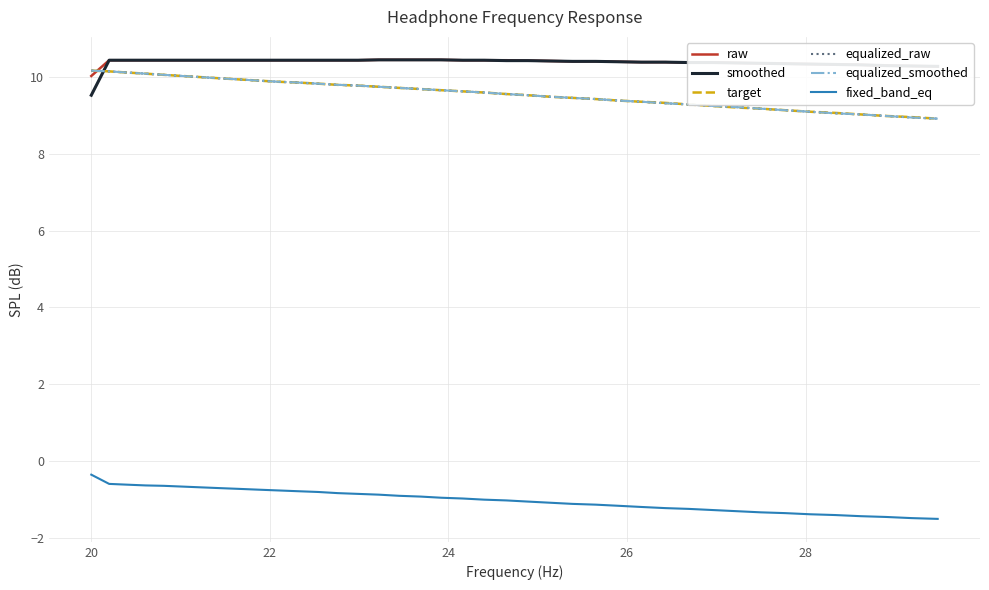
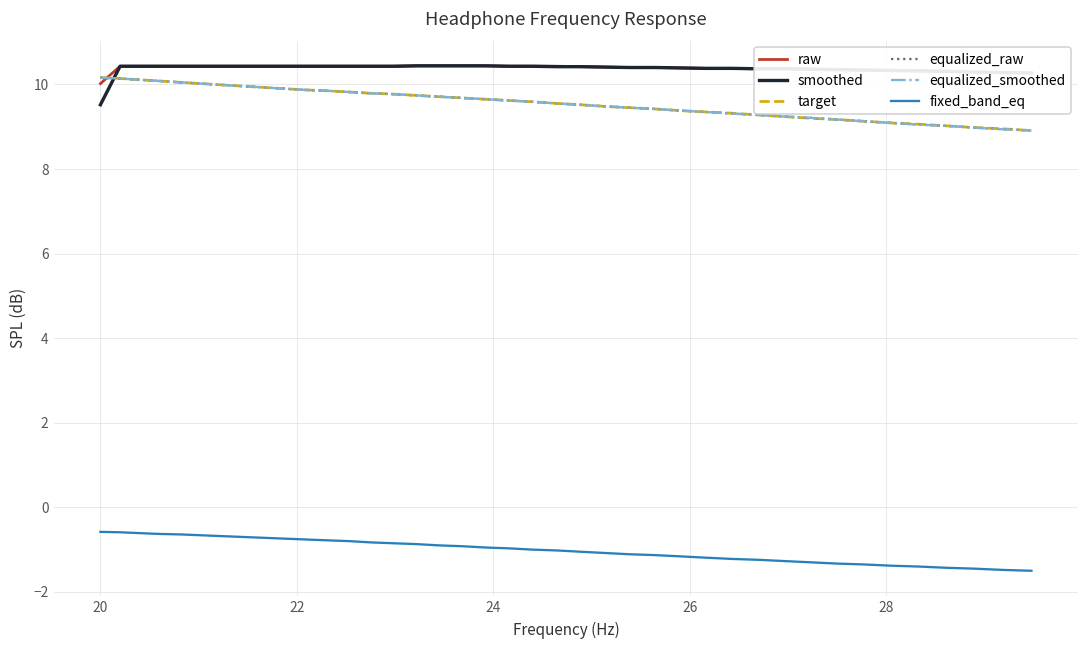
  {
    "raw": {
      "20": 10.0
    },
    "smoothed": {
      "20": 9.5
    },
    "fixed_band_eq": {
-     "20": -0.4
+     "20": -0.6
    }
  }
